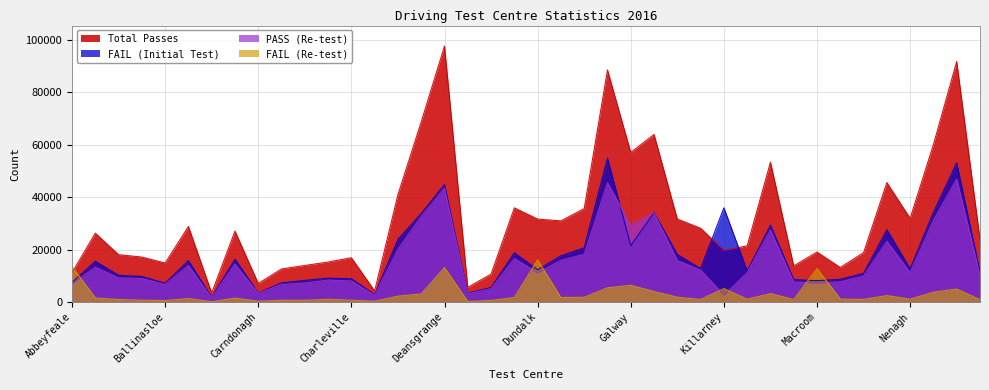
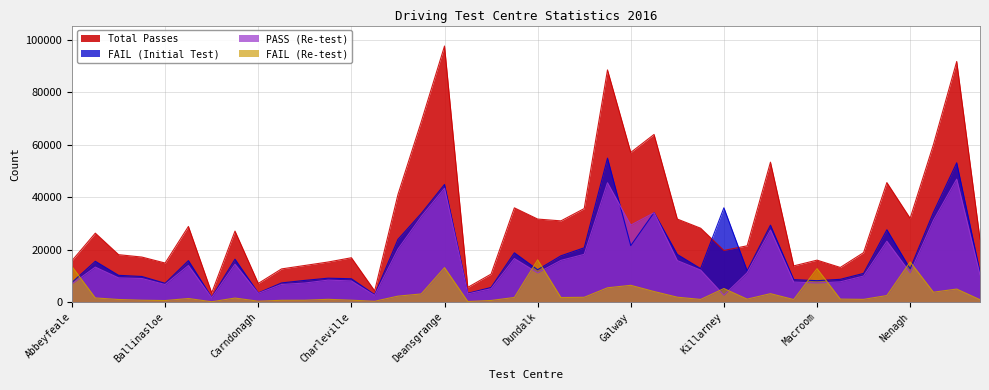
  {
    "Total Passes": {
-     "Abbeyfeale": 11000,
+     "Abbeyfeale": 16000,
      "Ballinasloe": 15000,
      "Carndonagh": 7000,
      "Charleville": 17000,
      "Deansgrange": 98000,
      "Dundalk": 32000,
      "Galway": 57000,
      "Killarney": 20000,
-     "Macroom": 19000,
+     "Macroom": 16000,
      "Nenagh": 32000
    },
    "FAIL (Initial Test)": {
      "Deansgrange": 45000,
      "Dundalk": 12000,
      "Galway": 22000,
      "Killarney": 36000,
      "Nenagh": 13000
    },
    "PASS (Re-test)": {
      "Deansgrange": 43000,
      "Dundalk": 11000,
      "Galway": 29000,
      "Killarney": 3000,
      "Nenagh": 11000
    },
    "FAIL (Re-test)": {
      "Abbeyfeale": 13000,
      "Ballinasloe": 1000,
      "Carndonagh": 0,
      "Charleville": 1000,
      "Deansgrange": 13000,
      "Dundalk": 16000,
      "Galway": 6000,
      "Killarney": 5000,
      "Macroom": 13000,
-     "Nenagh": 1000
+     "Nenagh": 15000
    }
  }
